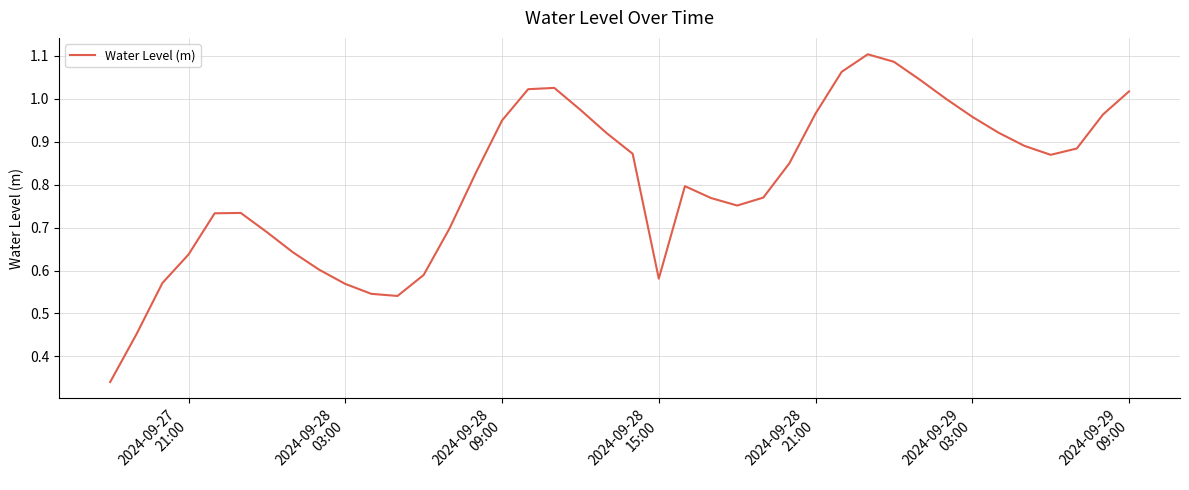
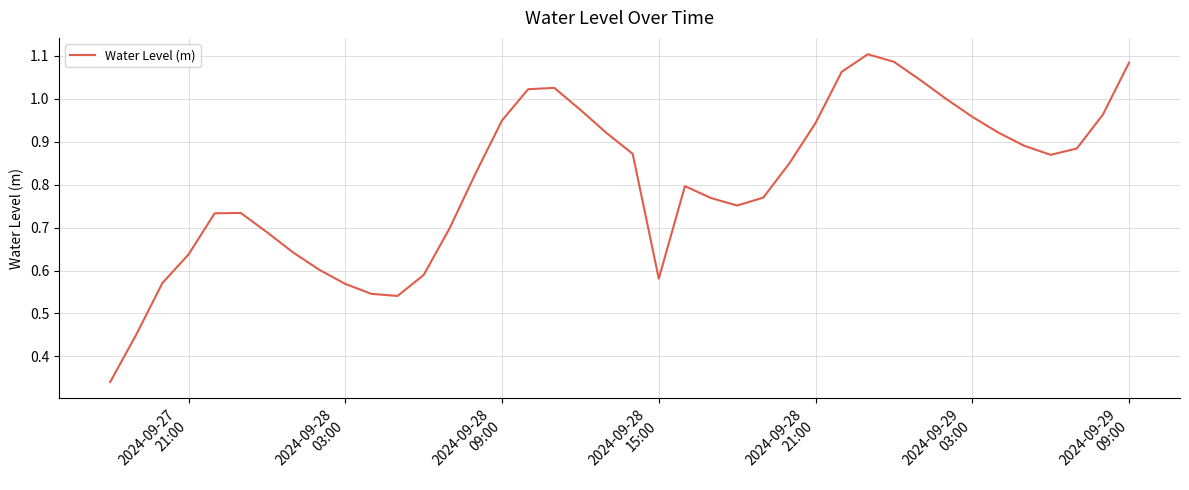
  {
    "2024-09-27 21:00": 0.64,
    "2024-09-28 03:00": 0.57,
    "2024-09-28 09:00": 0.95,
    "2024-09-28 15:00": 0.58,
-   "2024-09-28 21:00": 0.97,
+   "2024-09-28 21:00": 0.94,
    "2024-09-29 03:00": 0.96,
-   "2024-09-29 09:00": 1.02
+   "2024-09-29 09:00": 1.08
  }
